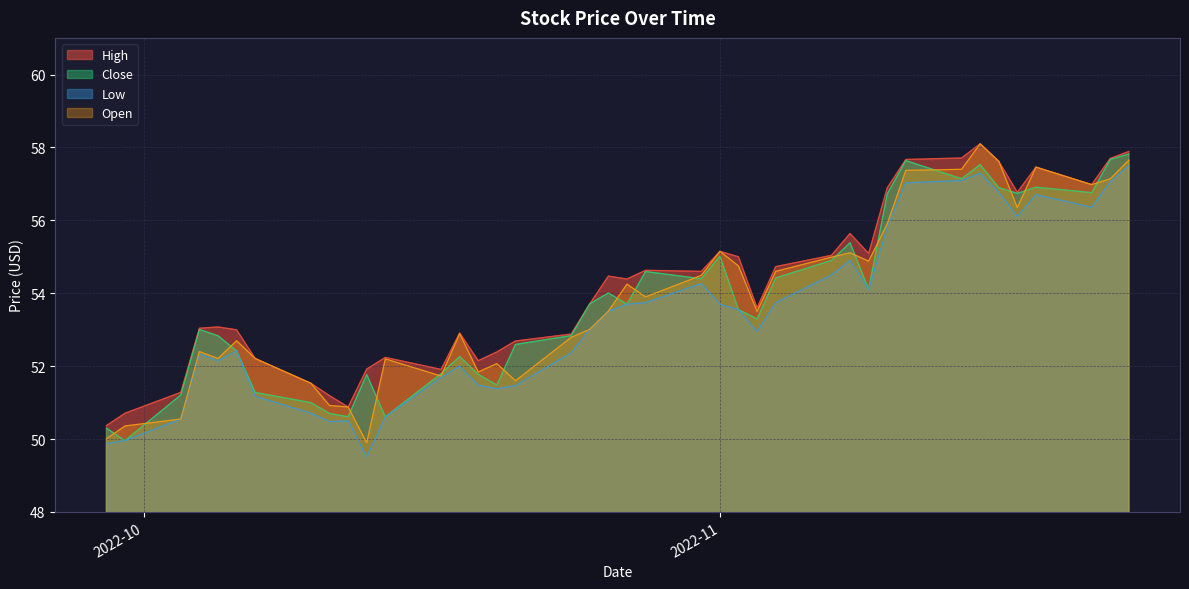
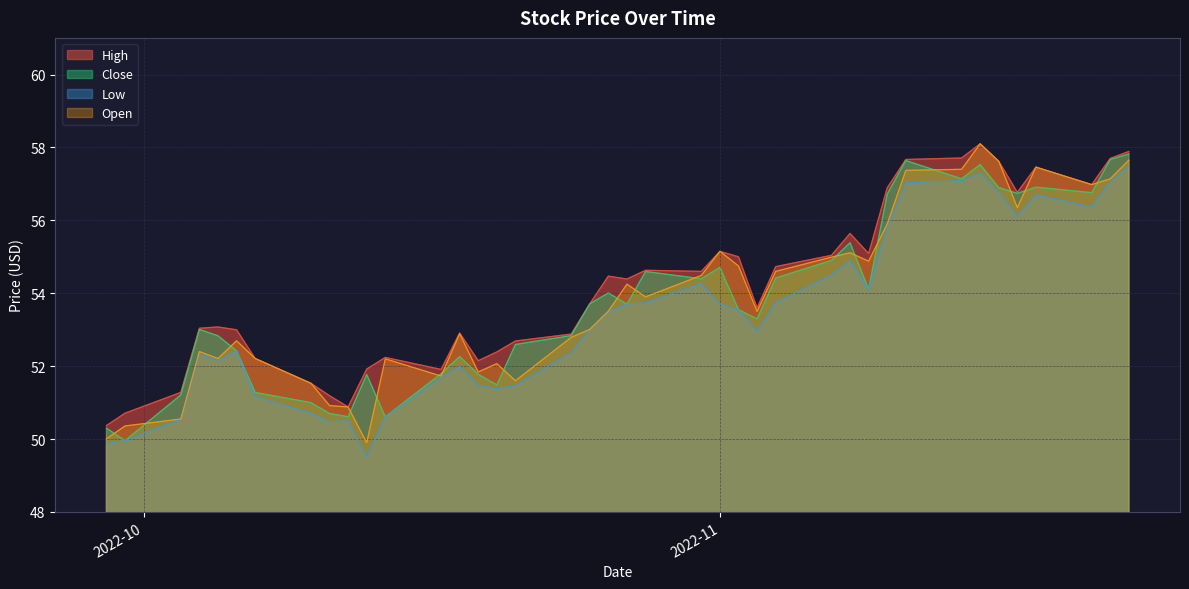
  {
    "Close": {
-     "2022-11": 55.0
+     "2022-11": 54.7
    },
    "Low": {
      "2022-11": 53.7
    }
  }
